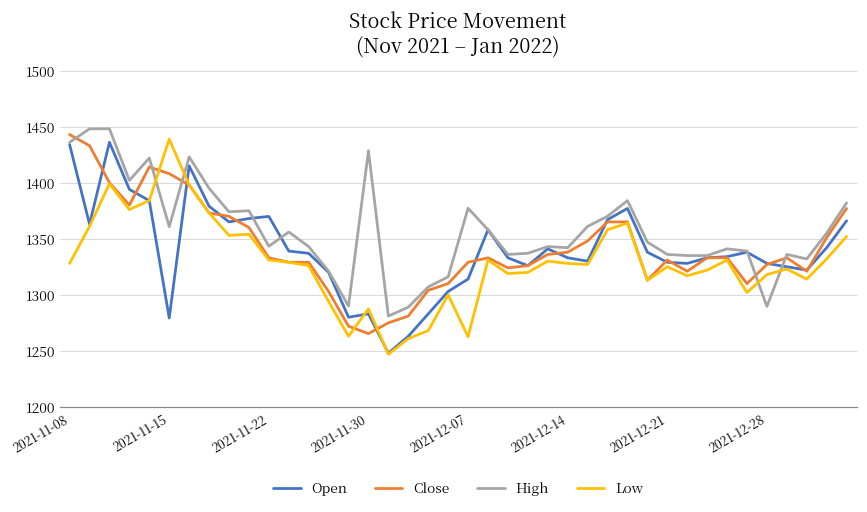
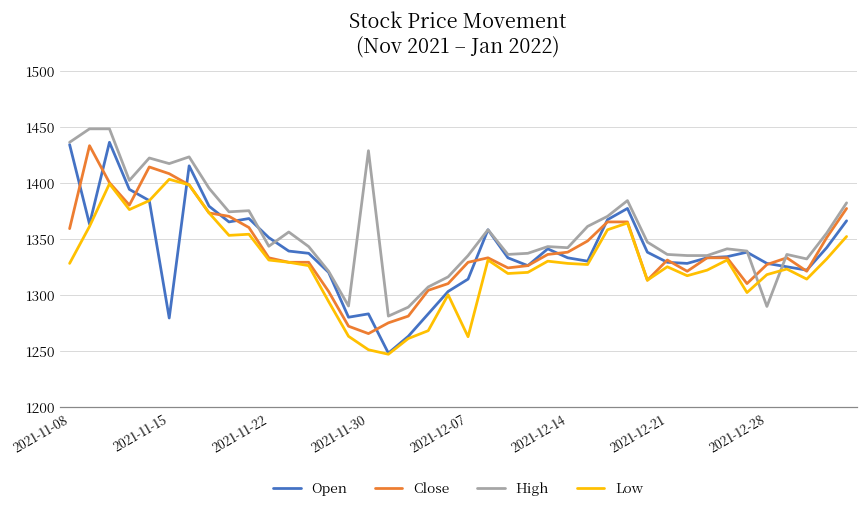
  {
    "Open": {
      "2021-11-15": 1279,
-     "2021-11-22": 1370,
+     "2021-11-22": 1351,
      "2021-11-30": 1283,
      "2021-12-07": 1314,
      "2021-12-14": 1333
    },
    "Close": {
-     "2021-11-08": 1443,
+     "2021-11-08": 1359,
      "2021-11-15": 1408,
      "2021-11-30": 1265,
      "2021-12-07": 1329,
      "2021-12-14": 1338
    },
    "High": {
-     "2021-11-15": 1361,
+     "2021-11-15": 1417,
      "2021-11-22": 1343,
      "2021-11-30": 1429,
-     "2021-12-07": 1377,
+     "2021-12-07": 1335,
      "2021-12-14": 1342,
      "2021-12-21": 1336,
      "2021-12-28": 1290
    },
    "Low": {
      "2021-11-08": 1328,
-     "2021-11-15": 1439,
-     "2021-11-30": 1288,
+     "2021-11-15": 1403,
+     "2021-11-30": 1251,
      "2021-12-07": 1263,
      "2021-12-14": 1328,
      "2021-12-21": 1325,
      "2021-12-28": 1318
    }
  }
